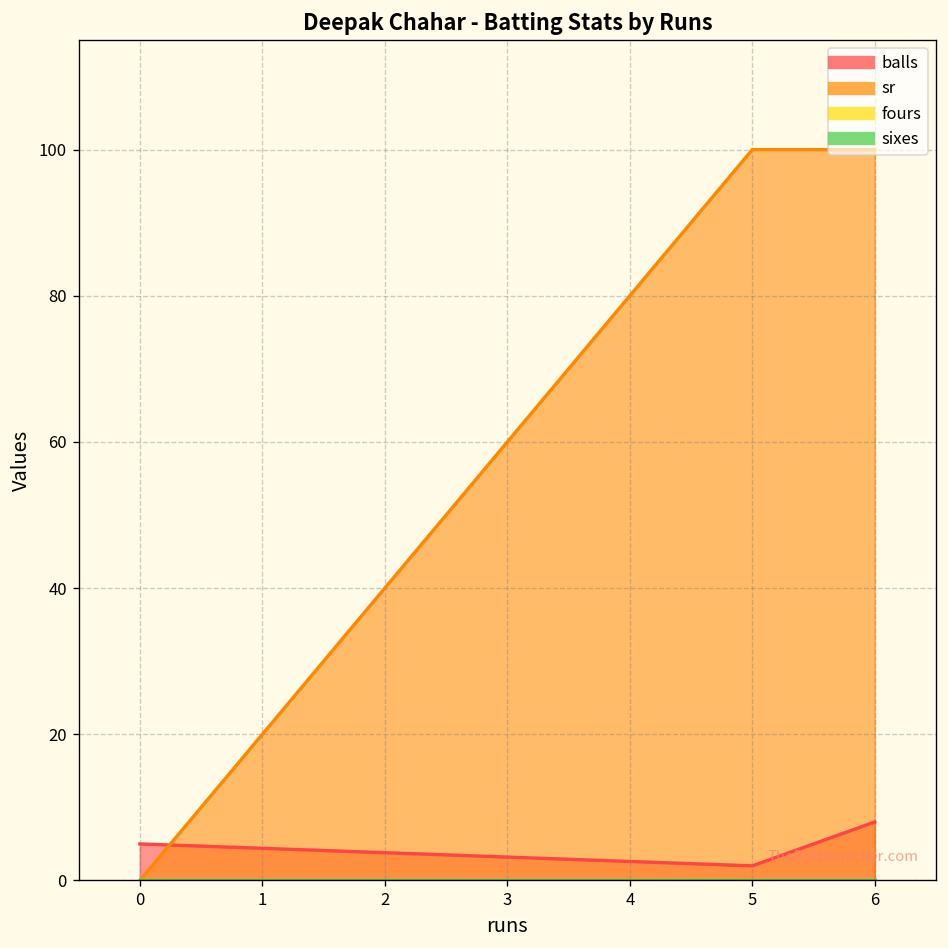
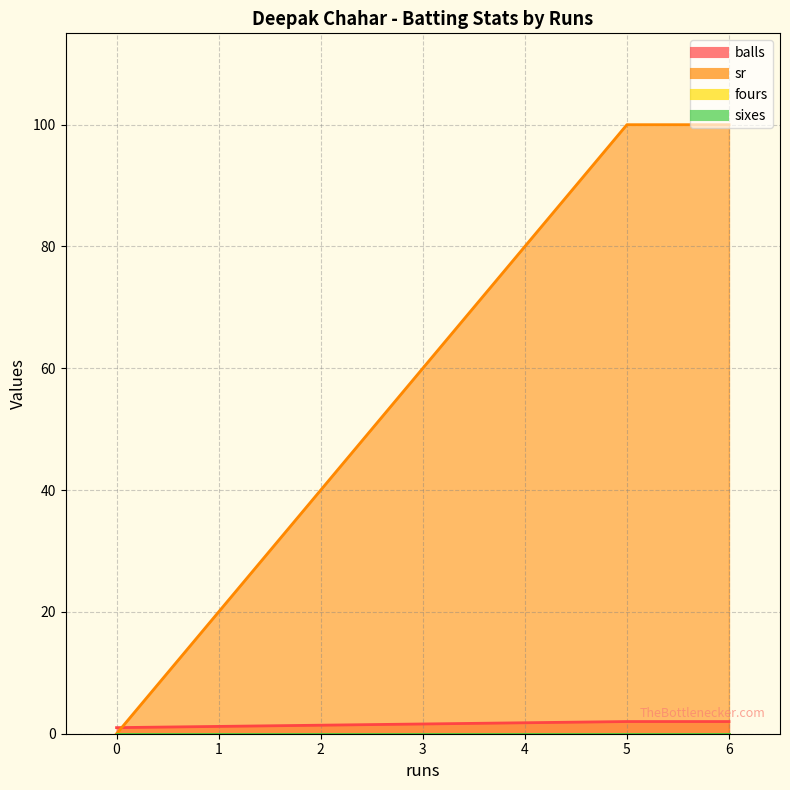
  {
    "balls": {
-     "0": 5,
+     "0": 1,
      "5": 2,
-     "6": 8
+     "6": 2
    },
    "sr": {
      "5": 100
    },
    "sixes": {
      "5": 0,
      "6": 0
    }
  }
